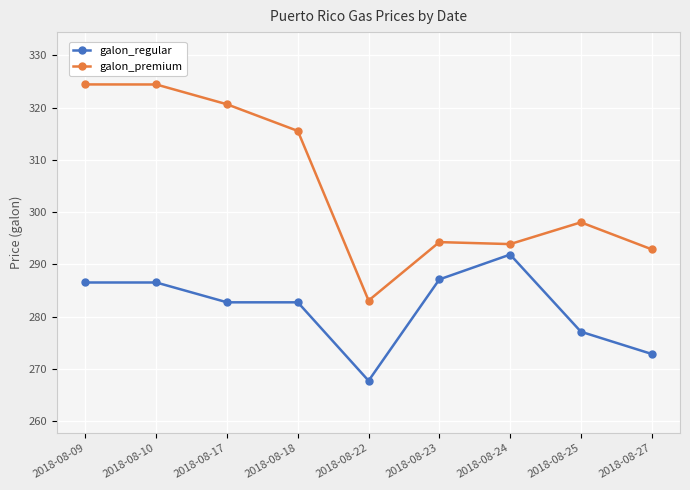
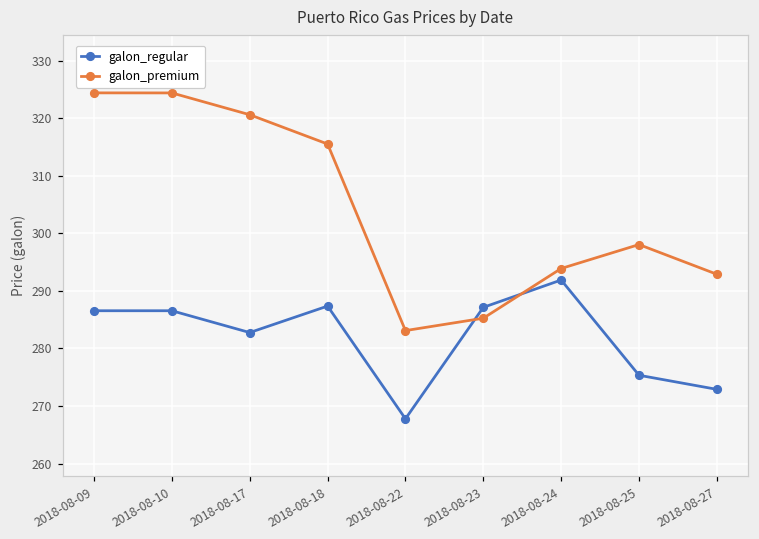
  {
    "galon_regular": {
      "2018-08-09": 287,
      "2018-08-10": 287,
      "2018-08-17": 283,
-     "2018-08-18": 283,
+     "2018-08-18": 287,
      "2018-08-22": 268,
      "2018-08-23": 287,
      "2018-08-24": 292,
-     "2018-08-25": 277,
+     "2018-08-25": 275,
      "2018-08-27": 273
    },
    "galon_premium": {
      "2018-08-09": 324,
      "2018-08-10": 324,
      "2018-08-17": 321,
      "2018-08-18": 316,
      "2018-08-22": 283,
-     "2018-08-23": 294,
+     "2018-08-23": 285,
      "2018-08-24": 294,
      "2018-08-25": 298,
      "2018-08-27": 293
    }
  }
